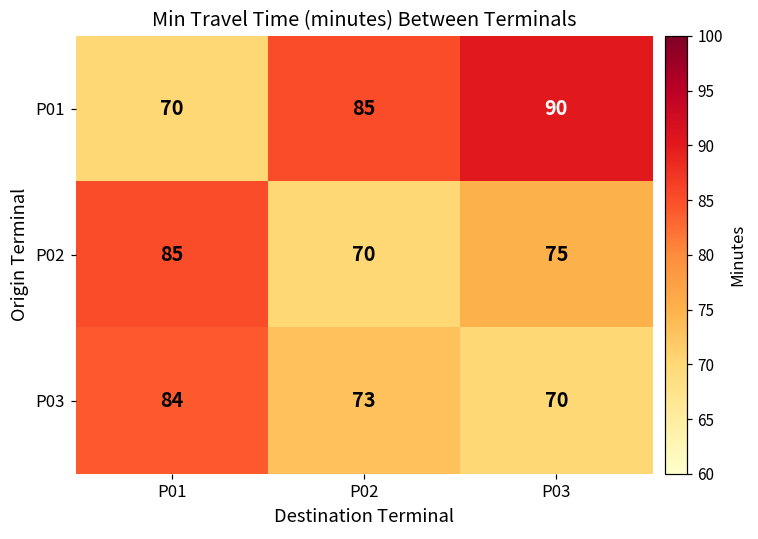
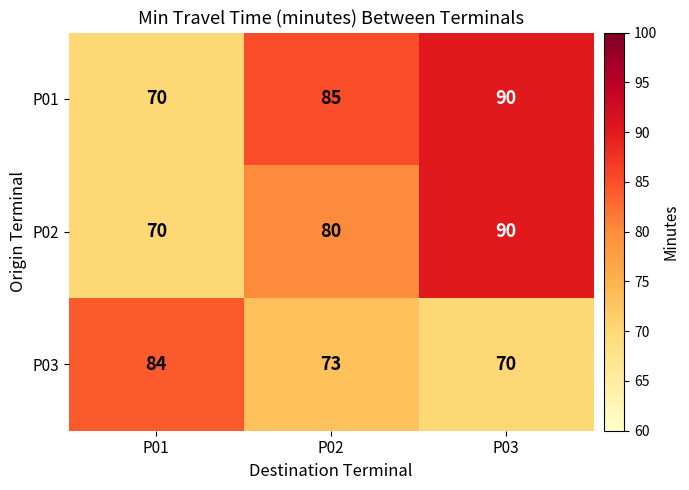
  {
    "P01": {
      "P01": 70,
      "P02": 85,
      "P03": 90
    },
    "P02": {
-     "P01": 85,
-     "P02": 70,
-     "P03": 75
+     "P01": 70,
+     "P02": 80,
+     "P03": 90
    },
    "P03": {
      "P01": 84,
      "P02": 73,
      "P03": 70
    }
  }
